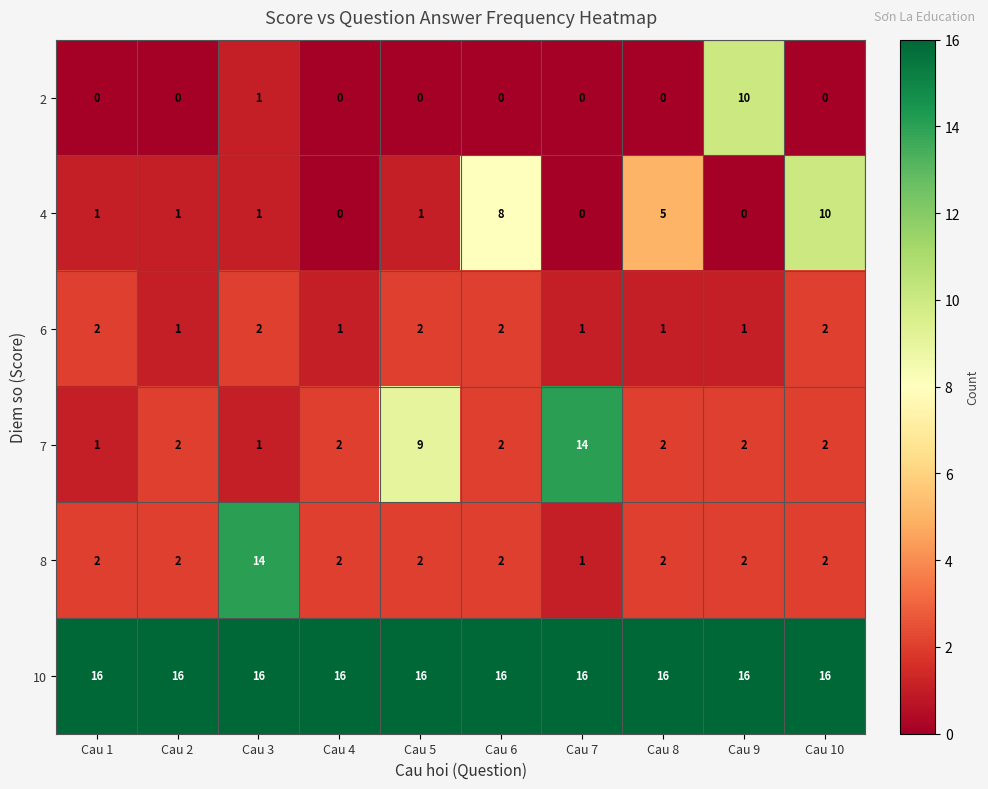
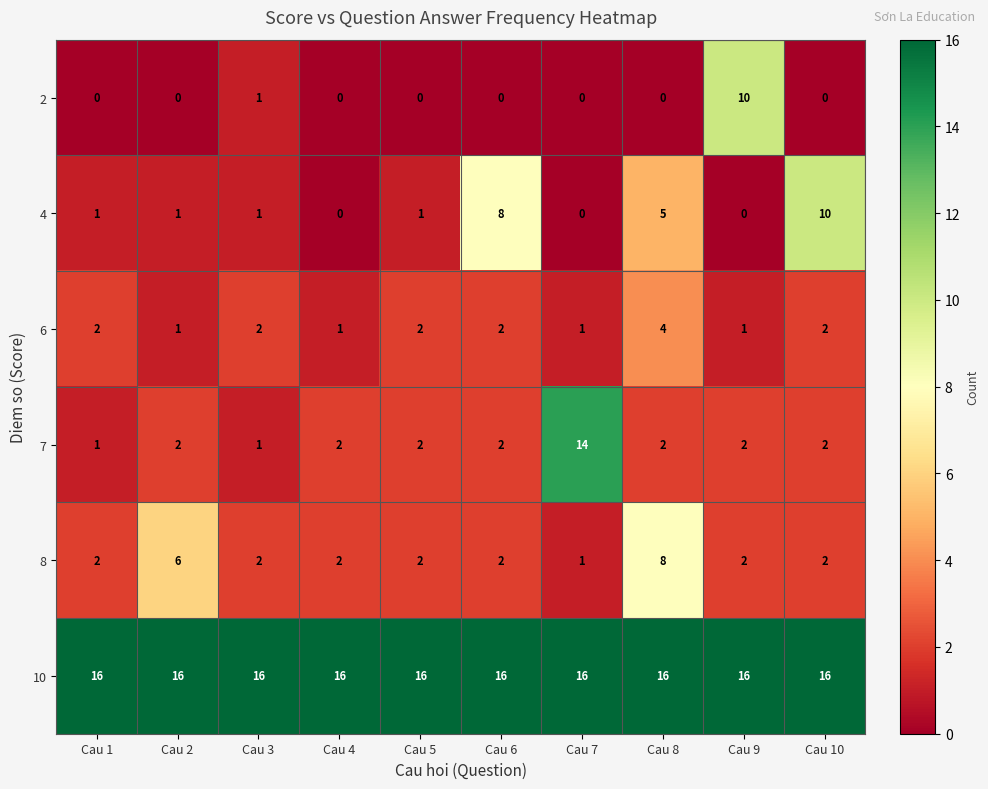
  {
    "2": {
      "Cau 1": 0,
      "Cau 2": 0,
      "Cau 3": 1,
      "Cau 4": 0,
      "Cau 5": 0,
      "Cau 6": 0,
      "Cau 7": 0,
      "Cau 8": 0,
      "Cau 9": 10,
      "Cau 10": 0
    },
    "4": {
      "Cau 1": 1,
      "Cau 2": 1,
      "Cau 3": 1,
      "Cau 4": 0,
      "Cau 5": 1,
      "Cau 6": 8,
      "Cau 7": 0,
      "Cau 8": 5,
      "Cau 9": 0,
      "Cau 10": 10
    },
    "6": {
      "Cau 1": 2,
      "Cau 2": 1,
      "Cau 3": 2,
      "Cau 4": 1,
      "Cau 5": 2,
      "Cau 6": 2,
      "Cau 7": 1,
-     "Cau 8": 1,
+     "Cau 8": 4,
      "Cau 9": 1,
      "Cau 10": 2
    },
    "7": {
      "Cau 1": 1,
      "Cau 2": 2,
      "Cau 3": 1,
      "Cau 4": 2,
-     "Cau 5": 9,
+     "Cau 5": 2,
      "Cau 6": 2,
      "Cau 7": 14,
      "Cau 8": 2,
      "Cau 9": 2,
      "Cau 10": 2
    },
    "8": {
      "Cau 1": 2,
-     "Cau 2": 2,
-     "Cau 3": 14,
+     "Cau 2": 6,
+     "Cau 3": 2,
      "Cau 4": 2,
      "Cau 5": 2,
      "Cau 6": 2,
      "Cau 7": 1,
-     "Cau 8": 2,
+     "Cau 8": 8,
      "Cau 9": 2,
      "Cau 10": 2
    },
    "10": {
      "Cau 1": 16,
      "Cau 2": 16,
      "Cau 3": 16,
      "Cau 4": 16,
      "Cau 5": 16,
      "Cau 6": 16,
      "Cau 7": 16,
      "Cau 8": 16,
      "Cau 9": 16,
      "Cau 10": 16
    }
  }
